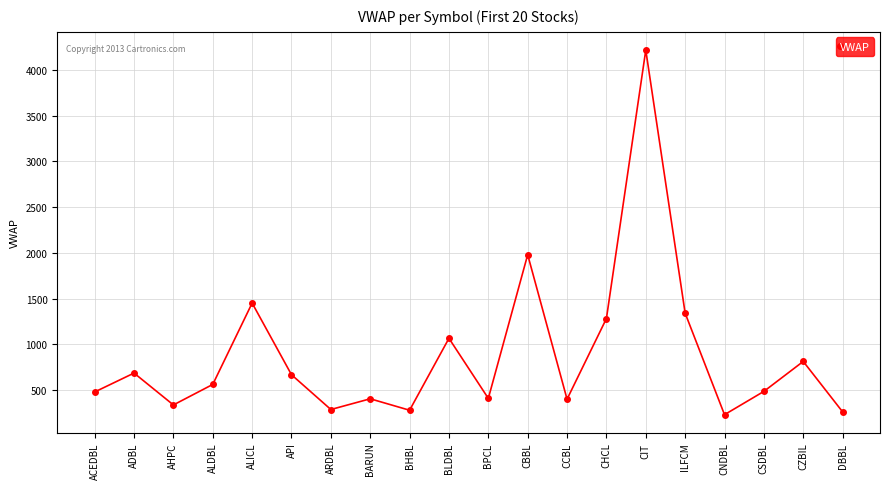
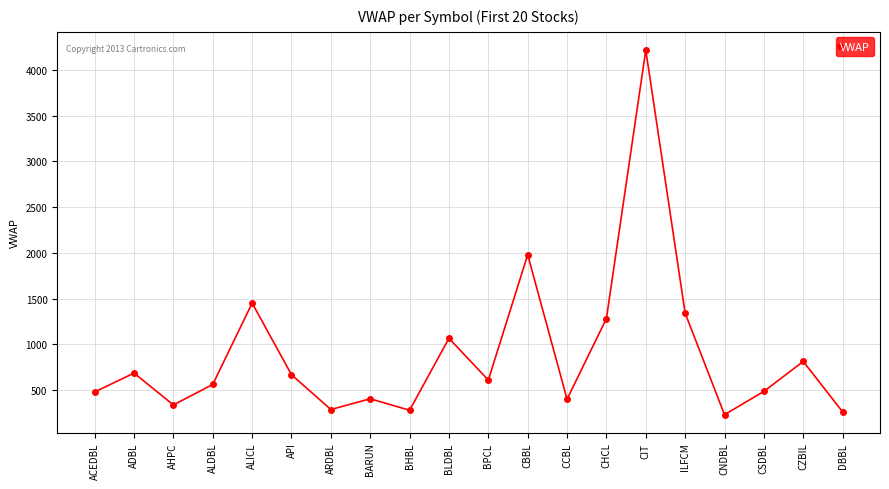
  {
    "ACEDBL": 500,
    "ADBL": 700,
    "AHPC": 300,
    "ALDBL": 600,
    "ALICL": 1500,
    "API": 700,
    "ARDBL": 300,
    "BARUN": 400,
    "BHBL": 300,
    "BLDBL": 1100,
-   "BPCL": 400,
+   "BPCL": 600,
    "CBBL": 2000,
    "CCBL": 400,
    "CHCL": 1300,
    "CIT": 4200,
    "ILFCM": 1300,
    "CNDBL": 200,
    "CSDBL": 500,
    "CZBIL": 800,
    "DBBL": 300
  }
